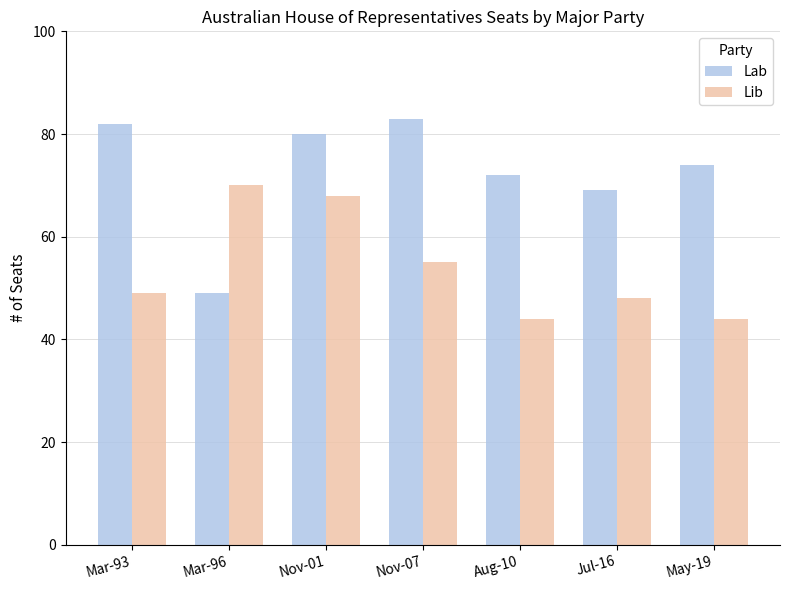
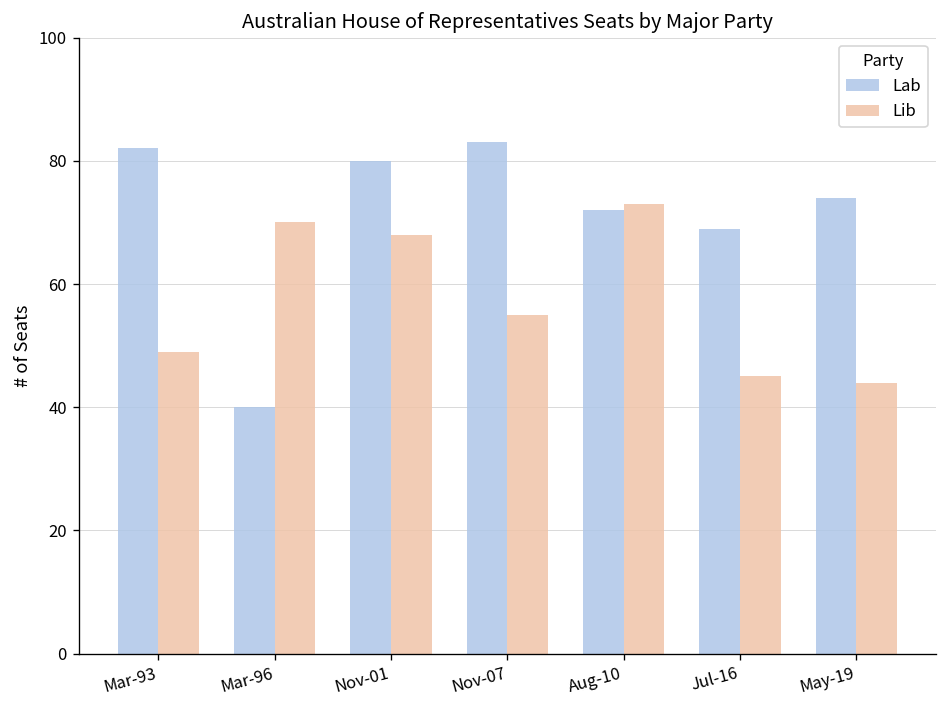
  {
    "Lab": {
      "Mar-93": 82,
-     "Mar-96": 49,
+     "Mar-96": 40,
      "Nov-01": 80,
      "Nov-07": 83,
      "Aug-10": 72,
      "Jul-16": 69,
      "May-19": 74
    },
    "Lib": {
      "Mar-93": 49,
      "Mar-96": 70,
      "Nov-01": 68,
      "Nov-07": 55,
-     "Aug-10": 44,
-     "Jul-16": 48,
+     "Aug-10": 73,
+     "Jul-16": 45,
      "May-19": 44
    }
  }
